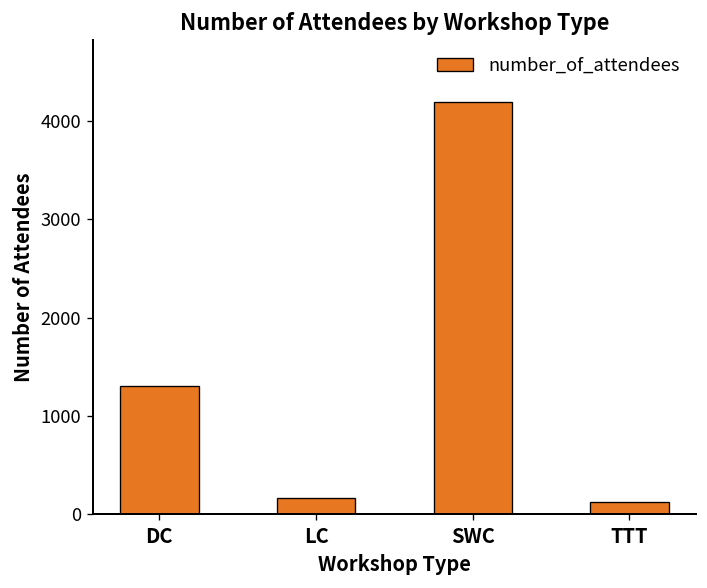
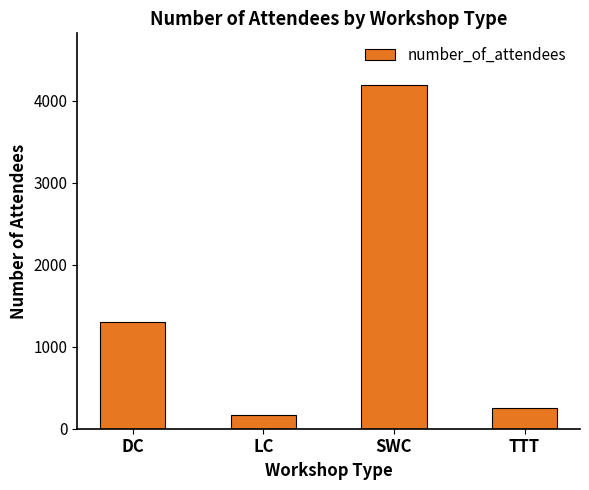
  {
    "DC": 1300,
    "LC": 200,
    "SWC": 4200,
-   "TTT": 100
+   "TTT": 300
  }
